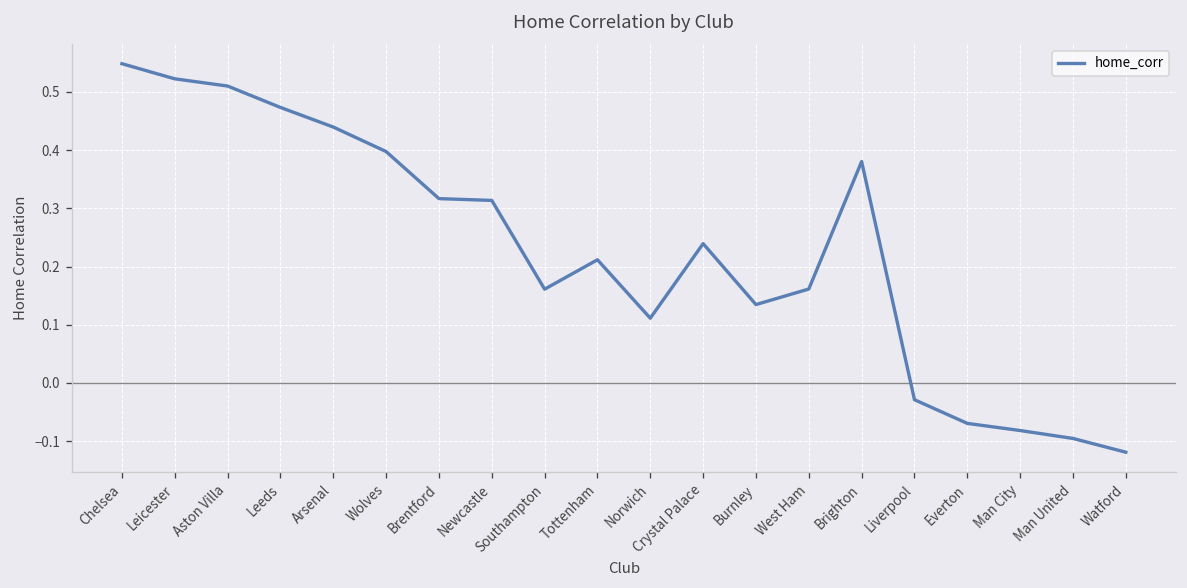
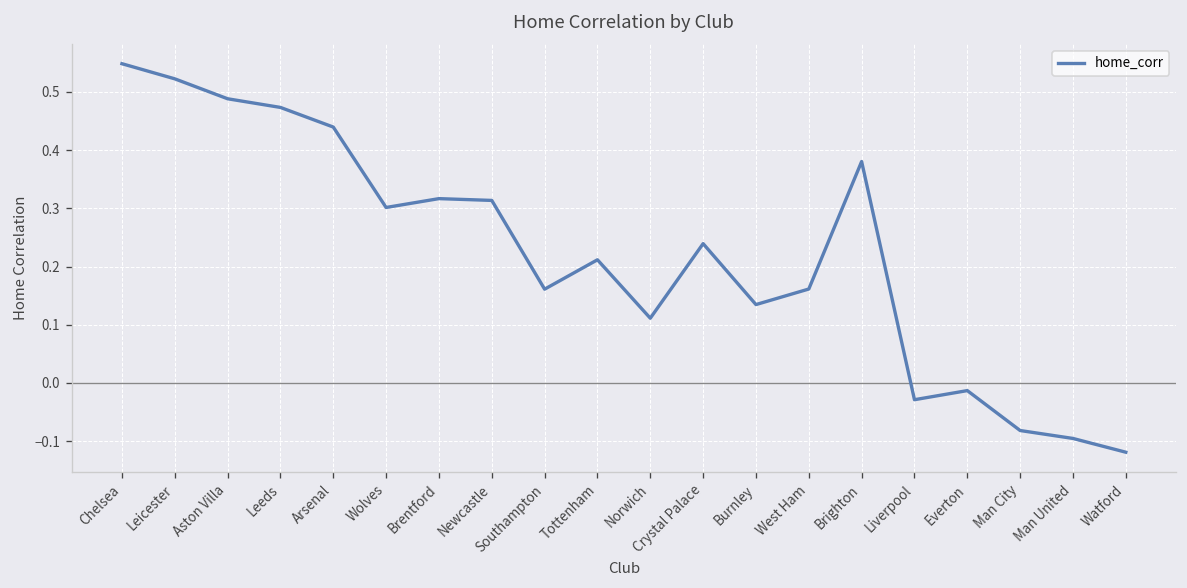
  {
    "Chelsea": 0.55,
    "Leicester": 0.52,
-   "Aston Villa": 0.51,
+   "Aston Villa": 0.49,
    "Leeds": 0.47,
    "Arsenal": 0.44,
-   "Wolves": 0.40,
+   "Wolves": 0.30,
    "Brentford": 0.32,
    "Newcastle": 0.31,
    "Southampton": 0.16,
    "Tottenham": 0.21,
    "Norwich": 0.11,
    "Crystal Palace": 0.24,
    "Burnley": 0.13,
    "West Ham": 0.16,
    "Brighton": 0.38,
    "Liverpool": -0.03,
-   "Everton": -0.07,
+   "Everton": -0.01,
    "Man City": -0.08,
    "Man United": -0.10,
    "Watford": -0.12
  }
